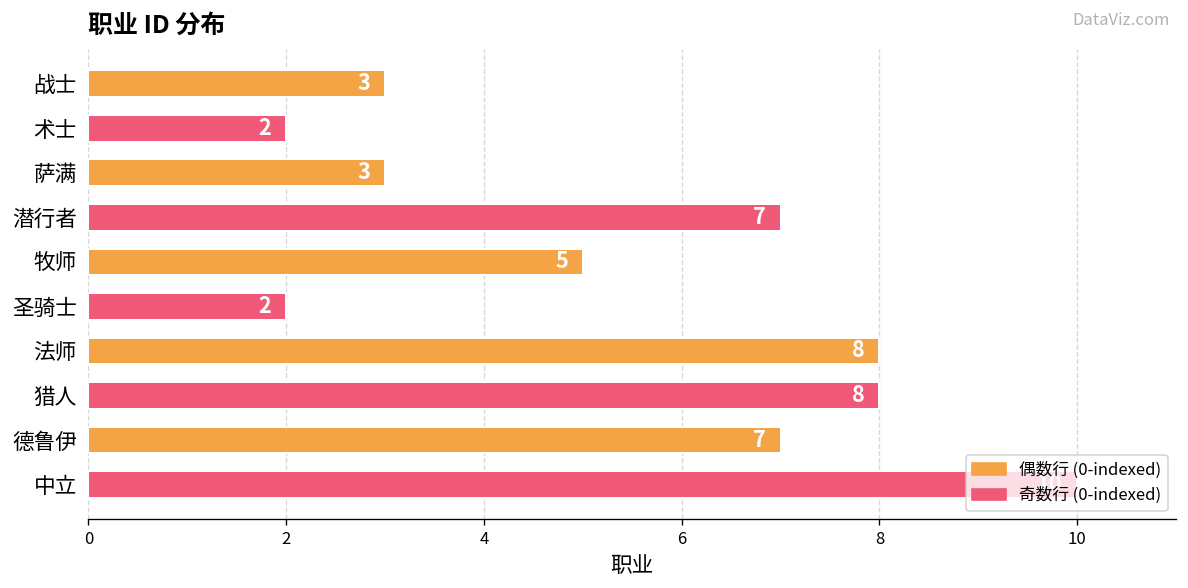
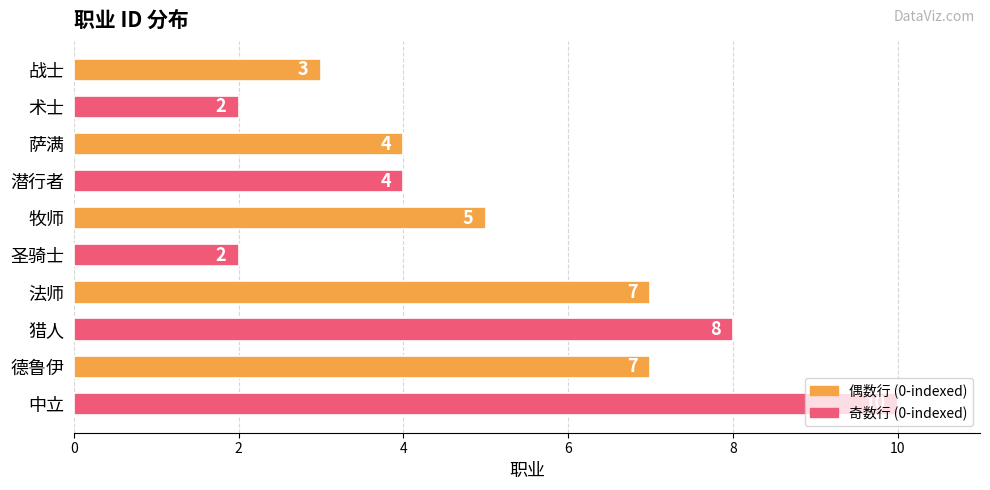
  {
    "战士": 3,
    "术士": 2,
-   "萨满": 3,
-   "潜行者": 7,
+   "萨满": 4,
+   "潜行者": 4,
    "牧师": 5,
    "圣骑士": 2,
-   "法师": 8,
+   "法师": 7,
    "猎人": 8,
    "德鲁伊": 7
  }
